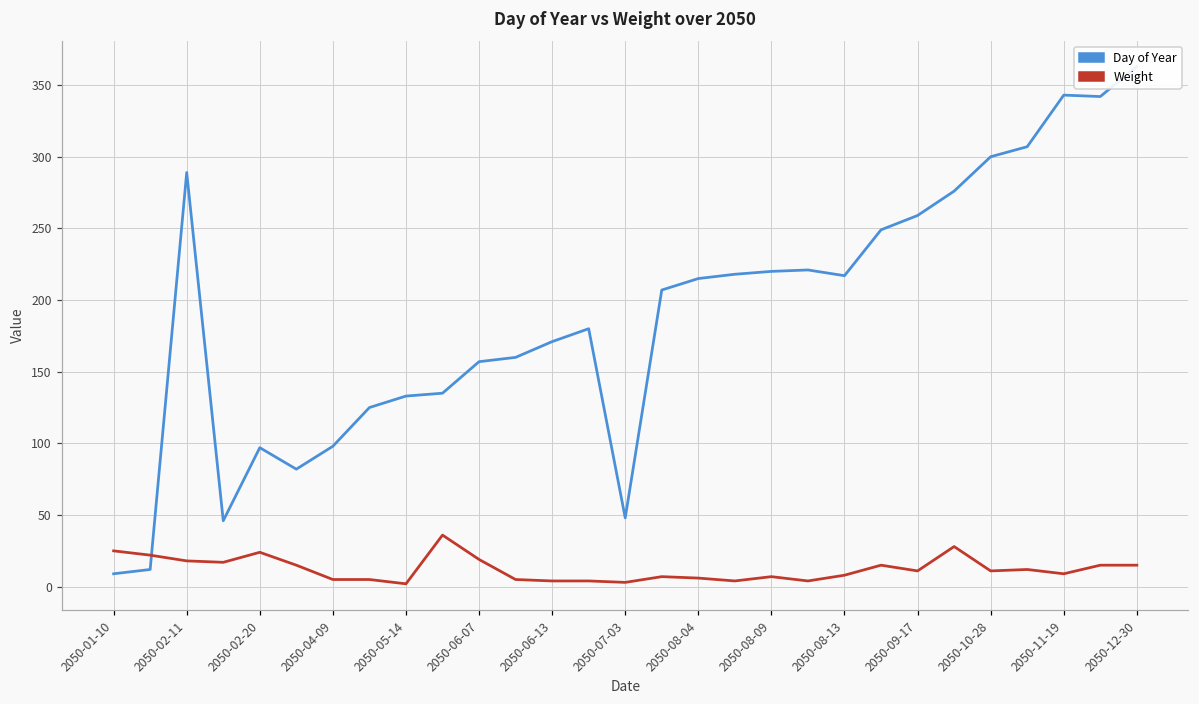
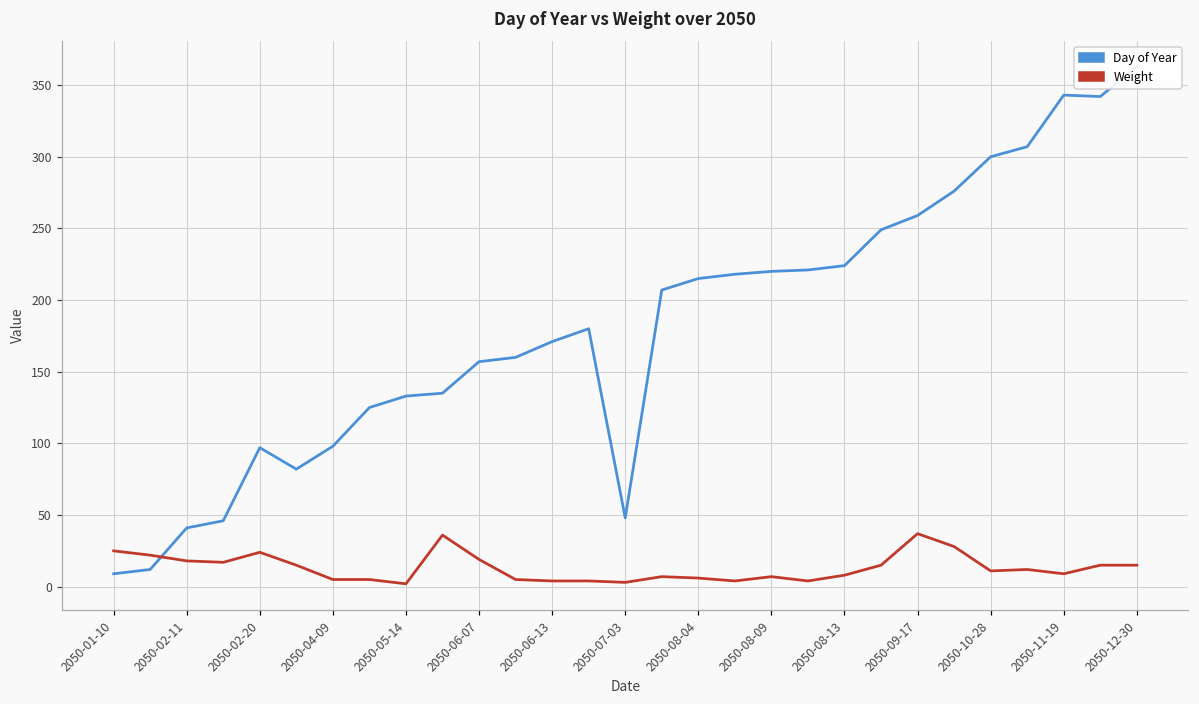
  {
    "Day of Year": {
      "2050-01-10": 9,
-     "2050-02-11": 289,
+     "2050-02-11": 41,
      "2050-02-20": 97,
      "2050-04-09": 98,
      "2050-05-14": 133,
      "2050-06-07": 157,
      "2050-06-13": 171,
      "2050-07-03": 48,
      "2050-08-04": 215,
      "2050-08-09": 220,
-     "2050-08-13": 217,
+     "2050-08-13": 224,
      "2050-09-17": 259,
      "2050-10-28": 300,
      "2050-11-19": 343
    },
    "Weight": {
      "2050-01-10": 25,
      "2050-02-11": 18,
      "2050-02-20": 24,
      "2050-04-09": 5,
      "2050-05-14": 2,
      "2050-06-07": 19,
      "2050-06-13": 4,
      "2050-07-03": 3,
      "2050-08-04": 6,
      "2050-08-09": 7,
      "2050-08-13": 8,
-     "2050-09-17": 11,
+     "2050-09-17": 37,
      "2050-10-28": 11,
      "2050-11-19": 9,
      "2050-12-30": 15
    }
  }
